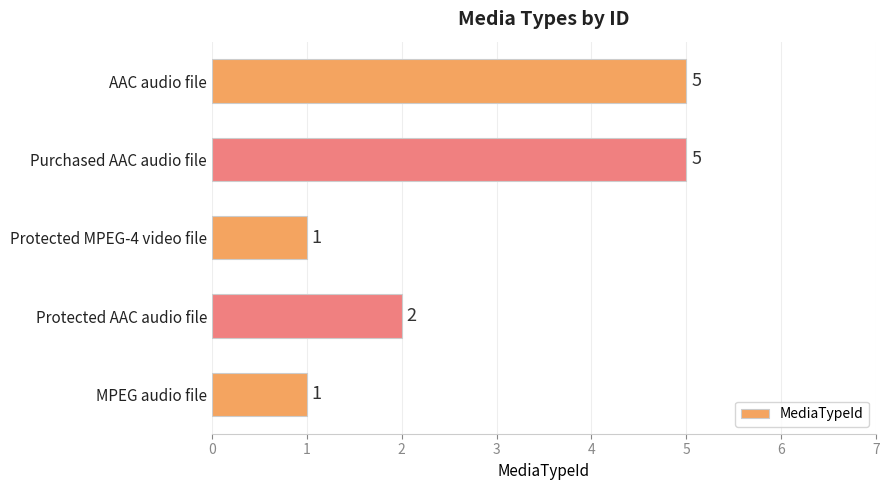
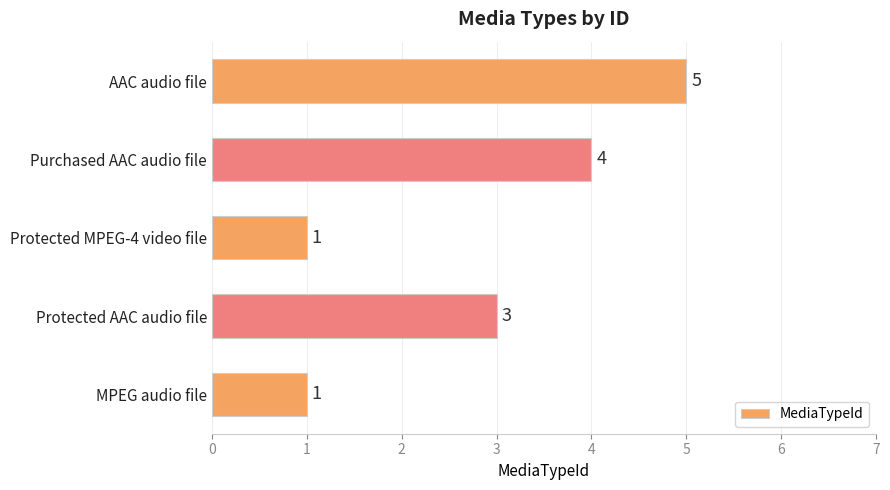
  {
    "AAC audio file": 5,
-   "Purchased AAC audio file": 5,
+   "Purchased AAC audio file": 4,
    "Protected MPEG-4 video file": 1,
-   "Protected AAC audio file": 2,
+   "Protected AAC audio file": 3,
    "MPEG audio file": 1
  }
